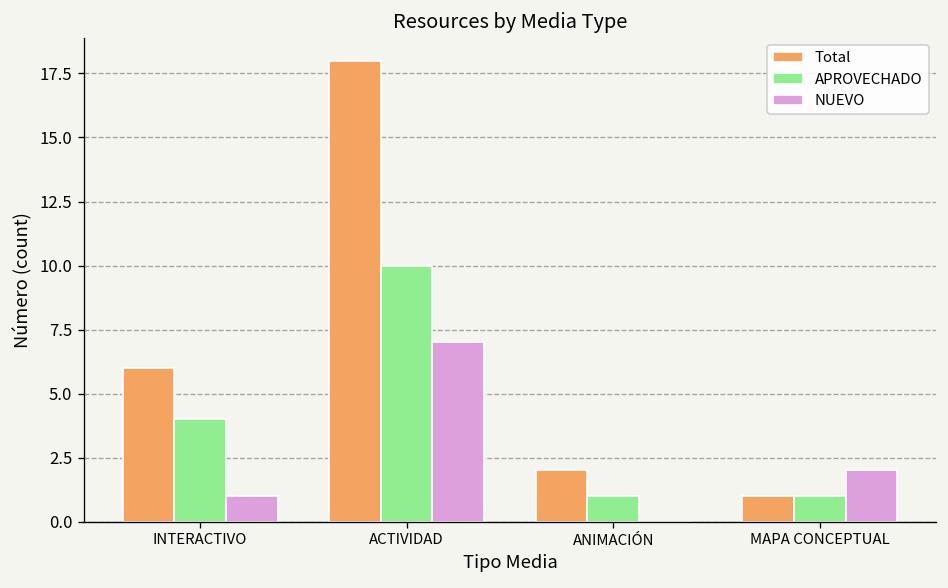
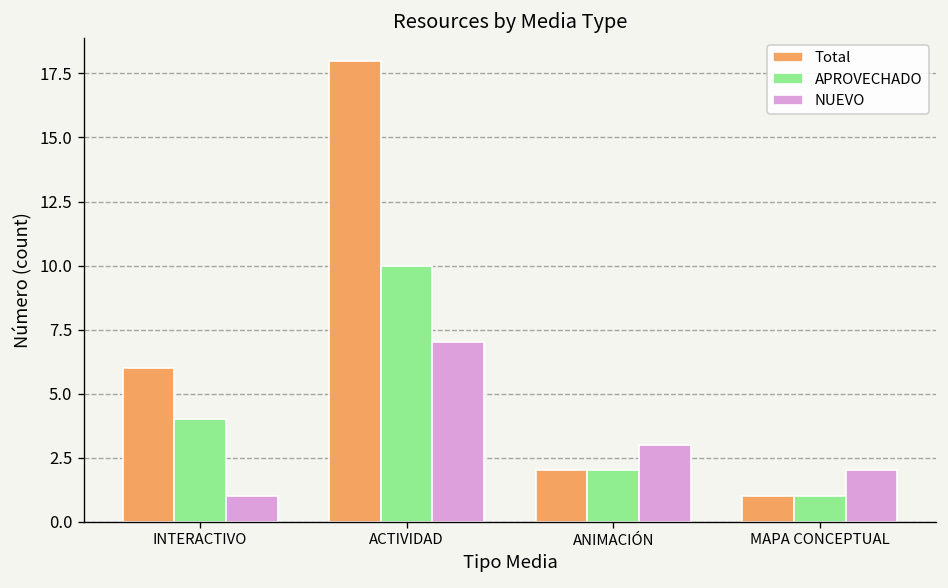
  {
    "Total": {
      "INTERACTIVO": 6,
      "ACTIVIDAD": 18,
      "ANIMACIÓN": 2,
      "MAPA CONCEPTUAL": 1
    },
    "APROVECHADO": {
      "INTERACTIVO": 4,
      "ACTIVIDAD": 10,
-     "ANIMACIÓN": 1,
+     "ANIMACIÓN": 2,
      "MAPA CONCEPTUAL": 1
    },
    "NUEVO": {
      "INTERACTIVO": 1,
      "ACTIVIDAD": 7,
-     "ANIMACIÓN": 0,
+     "ANIMACIÓN": 3,
      "MAPA CONCEPTUAL": 2
    }
  }
